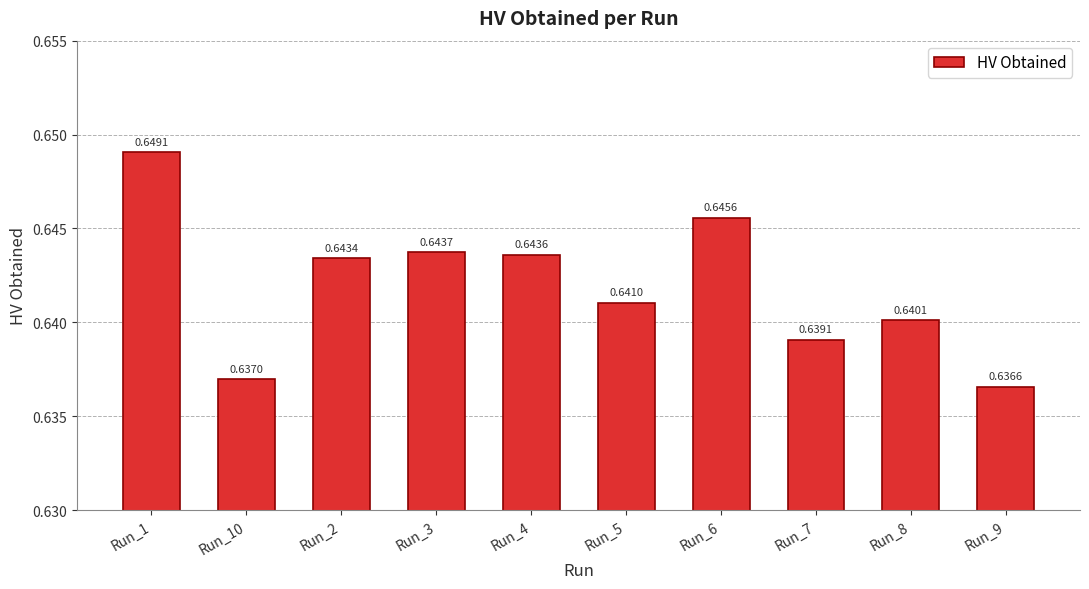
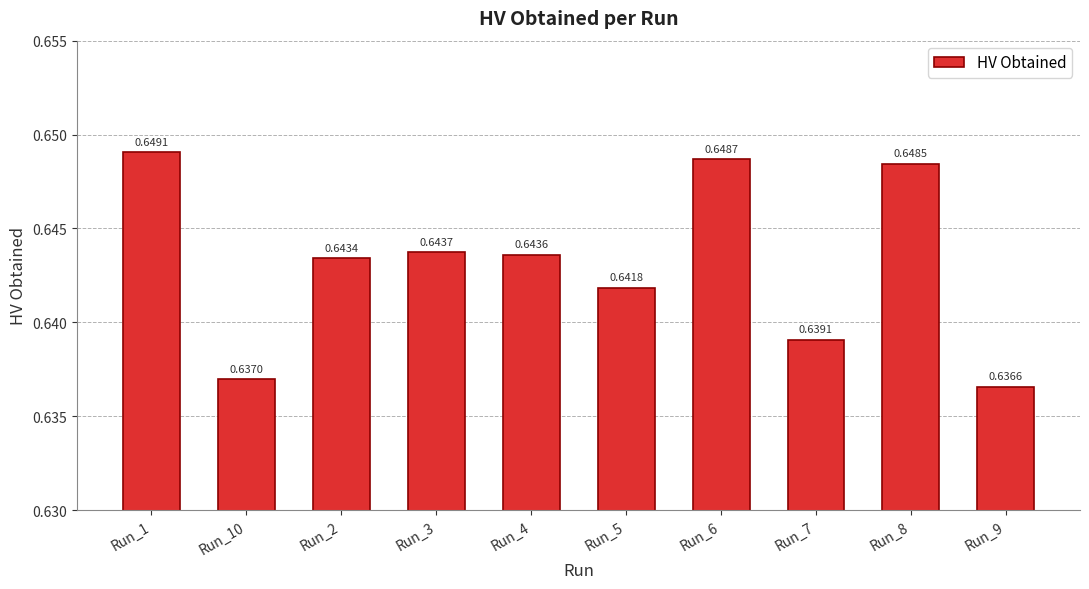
  {
    "Run_1": 0.6491,
    "Run_10": 0.6370,
    "Run_2": 0.6434,
    "Run_3": 0.6437,
    "Run_4": 0.6436,
-   "Run_5": 0.6410,
-   "Run_6": 0.6456,
+   "Run_5": 0.6418,
+   "Run_6": 0.6487,
    "Run_7": 0.6391,
-   "Run_8": 0.6401,
+   "Run_8": 0.6485,
    "Run_9": 0.6366
  }
